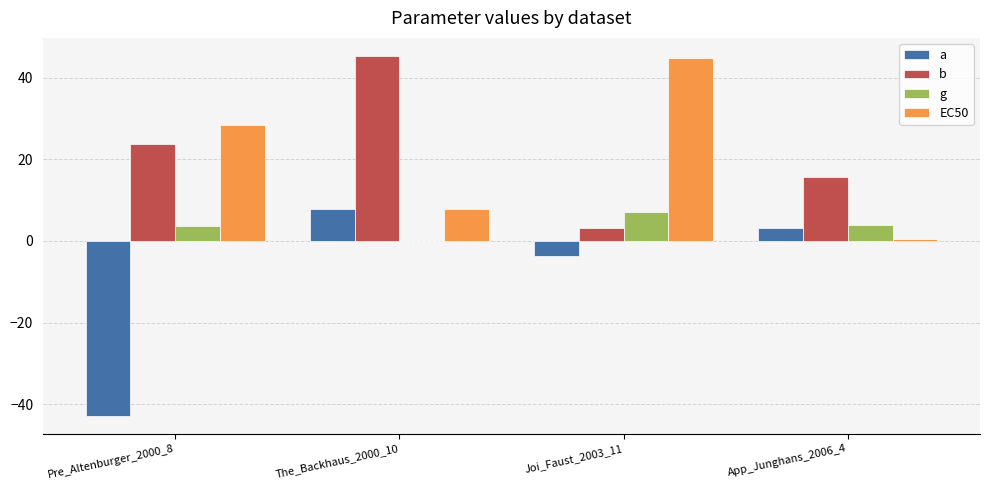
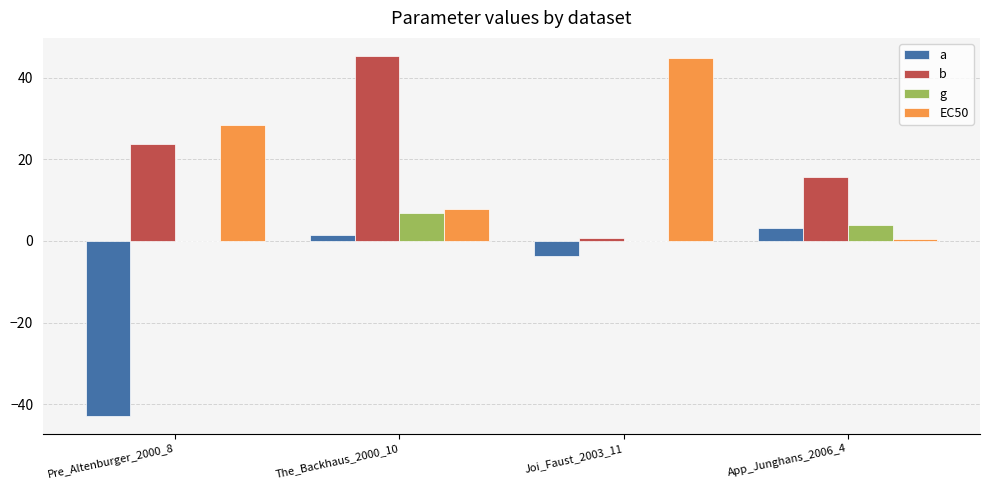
  {
    "a": {
      "Pre_Altenburger_2000_8": -43,
-     "The_Backhaus_2000_10": 8,
+     "The_Backhaus_2000_10": 1,
      "Joi_Faust_2003_11": -4,
      "App_Junghans_2006_4": 3
    },
    "b": {
      "Pre_Altenburger_2000_8": 24,
      "The_Backhaus_2000_10": 45,
-     "Joi_Faust_2003_11": 3,
+     "Joi_Faust_2003_11": 1,
      "App_Junghans_2006_4": 16
    },
    "g": {
-     "Pre_Altenburger_2000_8": 4,
-     "The_Backhaus_2000_10": 0,
-     "Joi_Faust_2003_11": 7,
+     "Pre_Altenburger_2000_8": 0,
+     "The_Backhaus_2000_10": 7,
+     "Joi_Faust_2003_11": 0,
      "App_Junghans_2006_4": 4
    },
    "EC50": {
      "Pre_Altenburger_2000_8": 29,
      "The_Backhaus_2000_10": 8,
      "Joi_Faust_2003_11": 45
    }
  }
